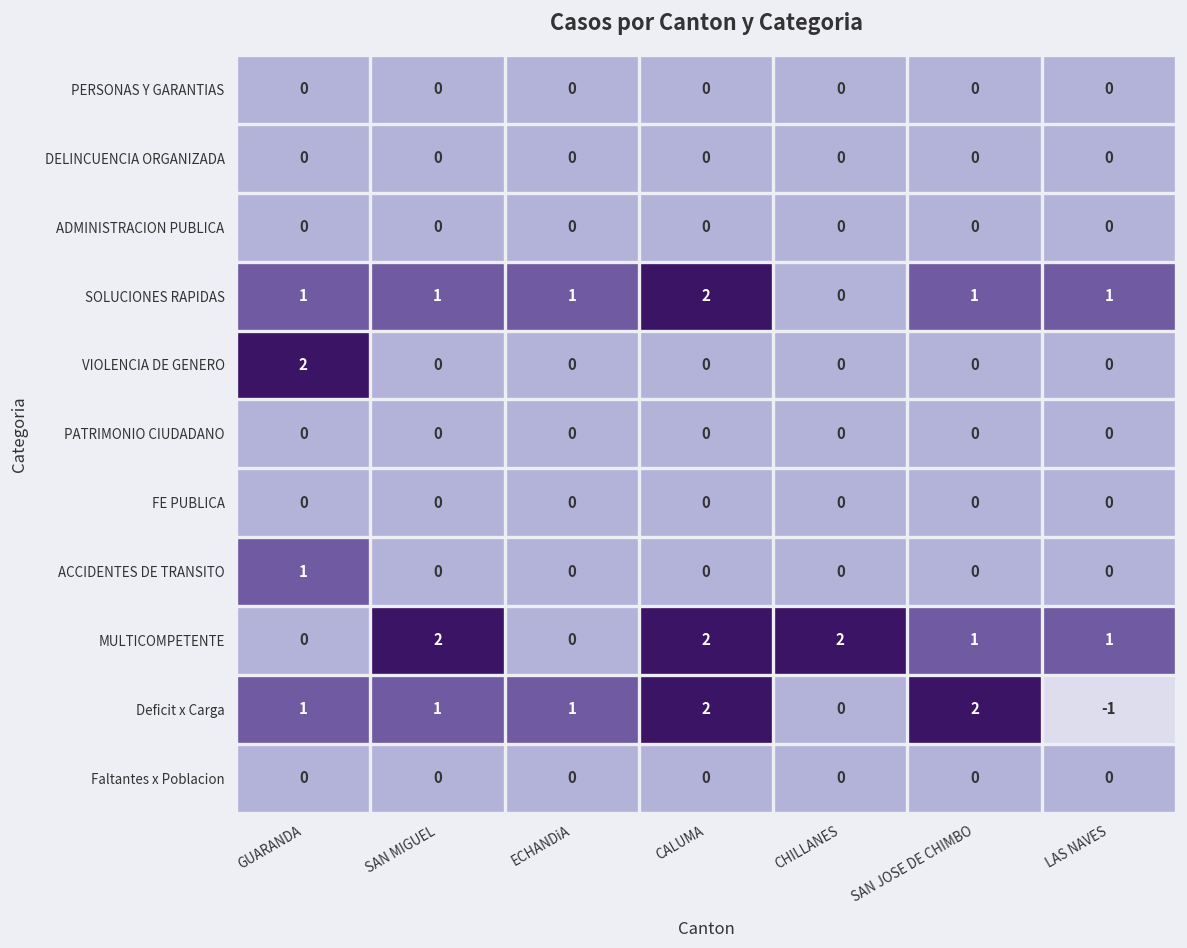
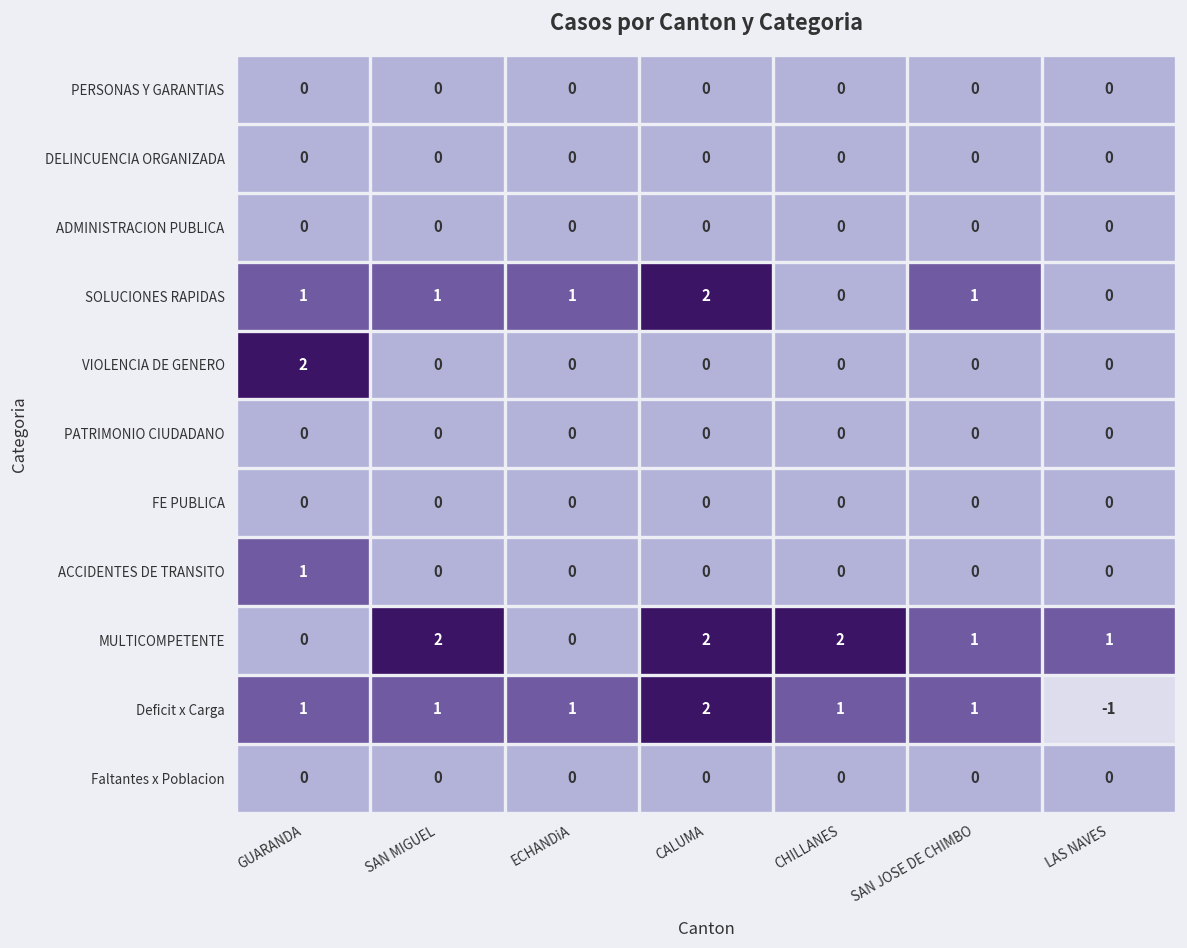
  {
    "PERSONAS Y GARANTIAS": {
      "GUARANDA": 0,
      "SAN MIGUEL": 0,
      "ECHANDiA": 0,
      "CALUMA": 0,
      "CHILLANES": 0,
      "SAN JOSE DE CHIMBO": 0,
      "LAS NAVES": 0
    },
    "DELINCUENCIA ORGANIZADA": {
      "GUARANDA": 0,
      "SAN MIGUEL": 0,
      "ECHANDiA": 0,
      "CALUMA": 0,
      "CHILLANES": 0,
      "SAN JOSE DE CHIMBO": 0,
      "LAS NAVES": 0
    },
    "ADMINISTRACION PUBLICA": {
      "GUARANDA": 0,
      "SAN MIGUEL": 0,
      "ECHANDiA": 0,
      "CALUMA": 0,
      "CHILLANES": 0,
      "SAN JOSE DE CHIMBO": 0,
      "LAS NAVES": 0
    },
    "SOLUCIONES RAPIDAS": {
      "GUARANDA": 1,
      "SAN MIGUEL": 1,
      "ECHANDiA": 1,
      "CALUMA": 2,
      "CHILLANES": 0,
      "SAN JOSE DE CHIMBO": 1,
-     "LAS NAVES": 1
+     "LAS NAVES": 0
    },
    "VIOLENCIA DE GENERO": {
      "GUARANDA": 2,
      "SAN MIGUEL": 0,
      "ECHANDiA": 0,
      "CALUMA": 0,
      "CHILLANES": 0,
      "SAN JOSE DE CHIMBO": 0,
      "LAS NAVES": 0
    },
    "PATRIMONIO CIUDADANO": {
      "GUARANDA": 0,
      "SAN MIGUEL": 0,
      "ECHANDiA": 0,
      "CALUMA": 0,
      "CHILLANES": 0,
      "SAN JOSE DE CHIMBO": 0,
      "LAS NAVES": 0
    },
    "FE PUBLICA": {
      "GUARANDA": 0,
      "SAN MIGUEL": 0,
      "ECHANDiA": 0,
      "CALUMA": 0,
      "CHILLANES": 0,
      "SAN JOSE DE CHIMBO": 0,
      "LAS NAVES": 0
    },
    "ACCIDENTES DE TRANSITO": {
      "GUARANDA": 1,
      "SAN MIGUEL": 0,
      "ECHANDiA": 0,
      "CALUMA": 0,
      "CHILLANES": 0,
      "SAN JOSE DE CHIMBO": 0,
      "LAS NAVES": 0
    },
    "MULTICOMPETENTE": {
      "GUARANDA": 0,
      "SAN MIGUEL": 2,
      "ECHANDiA": 0,
      "CALUMA": 2,
      "CHILLANES": 2,
      "SAN JOSE DE CHIMBO": 1,
      "LAS NAVES": 1
    },
    "Deficit x Carga": {
      "GUARANDA": 1,
      "SAN MIGUEL": 1,
      "ECHANDiA": 1,
      "CALUMA": 2,
-     "CHILLANES": 0,
-     "SAN JOSE DE CHIMBO": 2,
+     "CHILLANES": 1,
+     "SAN JOSE DE CHIMBO": 1,
      "LAS NAVES": -1
    },
    "Faltantes x Poblacion": {
      "GUARANDA": 0,
      "SAN MIGUEL": 0,
      "ECHANDiA": 0,
      "CALUMA": 0,
      "CHILLANES": 0,
      "SAN JOSE DE CHIMBO": 0,
      "LAS NAVES": 0
    }
  }
